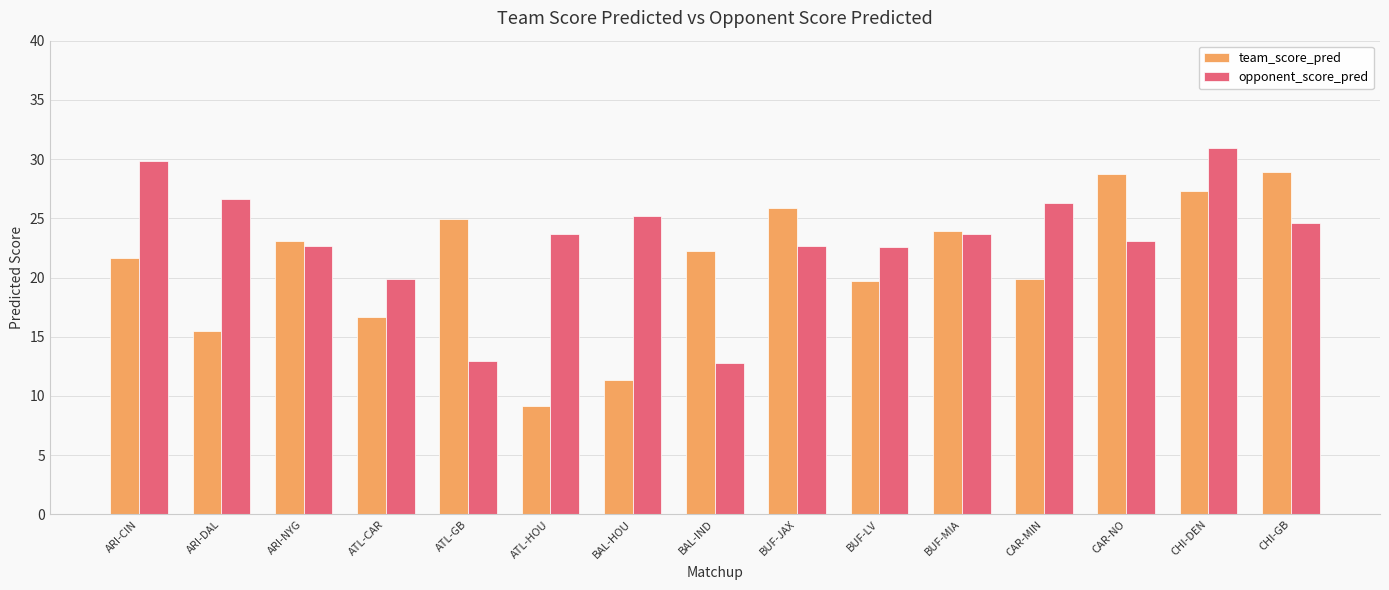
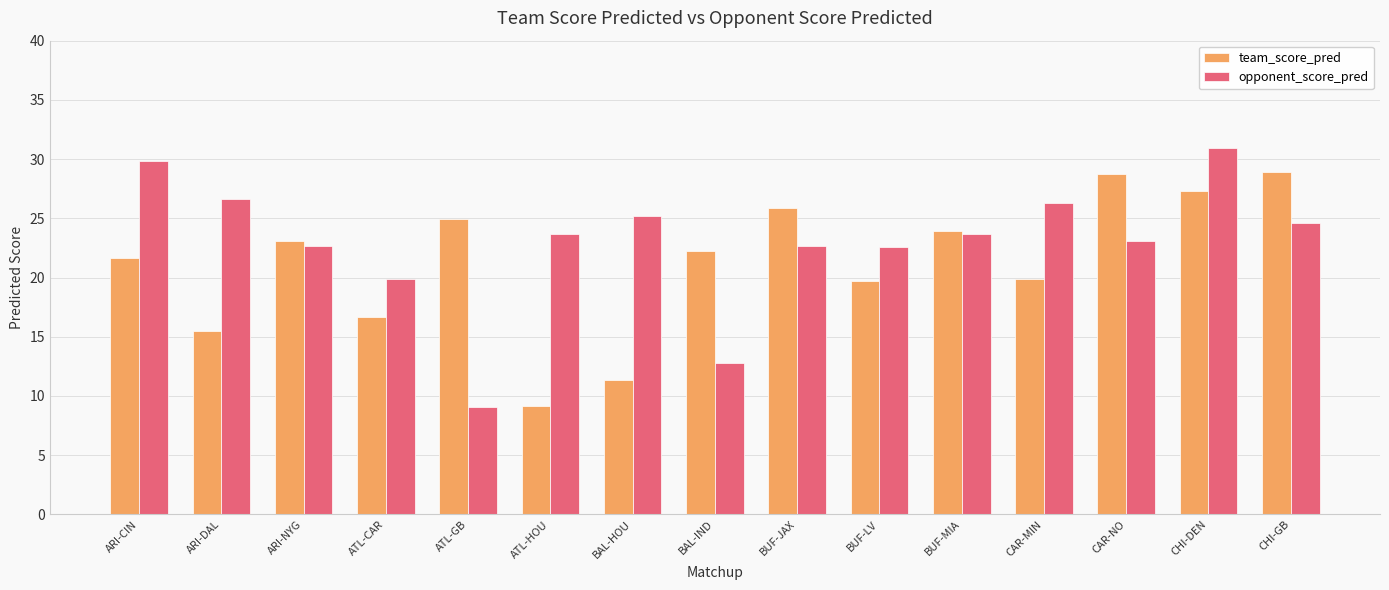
  {
    "team_score_pred": {
      "ARI-CIN": 21.7,
      "ARI-DAL": 15.5,
      "ARI-NYG": 23.1,
      "ATL-CAR": 16.6,
      "ATL-GB": 24.9,
      "ATL-HOU": 9.1,
      "BAL-HOU": 11.4,
      "BAL-IND": 22.3,
      "BUF-JAX": 25.9,
      "BUF-LV": 19.7,
      "BUF-MIA": 24.0,
      "CAR-MIN": 19.8,
      "CAR-NO": 28.8,
      "CHI-DEN": 27.3,
      "CHI-GB": 28.9
    },
    "opponent_score_pred": {
      "ARI-CIN": 29.8,
      "ARI-DAL": 26.6,
      "ARI-NYG": 22.7,
      "ATL-CAR": 19.9,
-     "ATL-GB": 13.0,
+     "ATL-GB": 9.1,
      "ATL-HOU": 23.6,
      "BAL-HOU": 25.2,
      "BAL-IND": 12.8,
      "BUF-JAX": 22.7,
      "BUF-LV": 22.6,
      "BUF-MIA": 23.6,
      "CAR-MIN": 26.3,
      "CAR-NO": 23.1,
      "CHI-DEN": 30.9,
      "CHI-GB": 24.6
    }
  }
